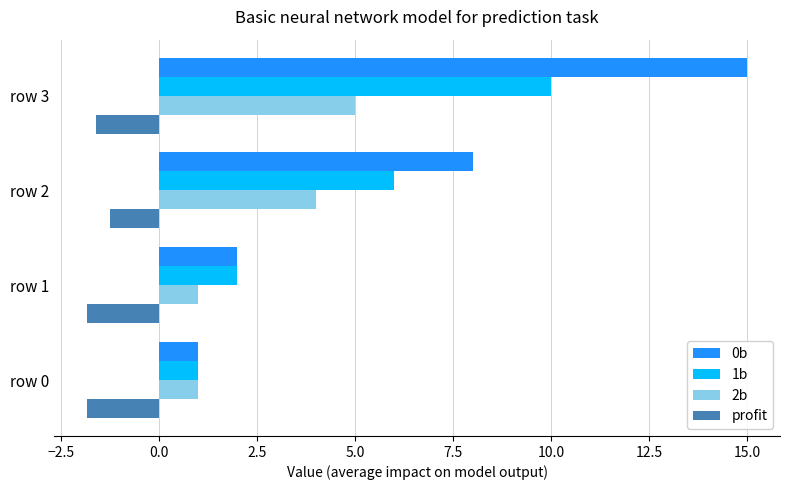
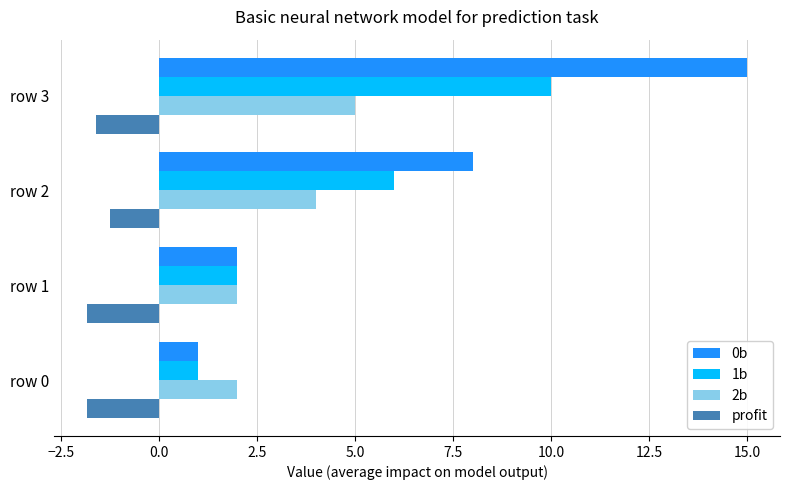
  {
    "2b": {
      "row 3": 5,
      "row 2": 4,
-     "row 1": 1,
-     "row 0": 1
+     "row 1": 2,
+     "row 0": 2
    },
    "profit": {
      "row 3": -1.6,
      "row 2": -1.2,
      "row 1": -1.8,
      "row 0": -1.8
    }
  }
